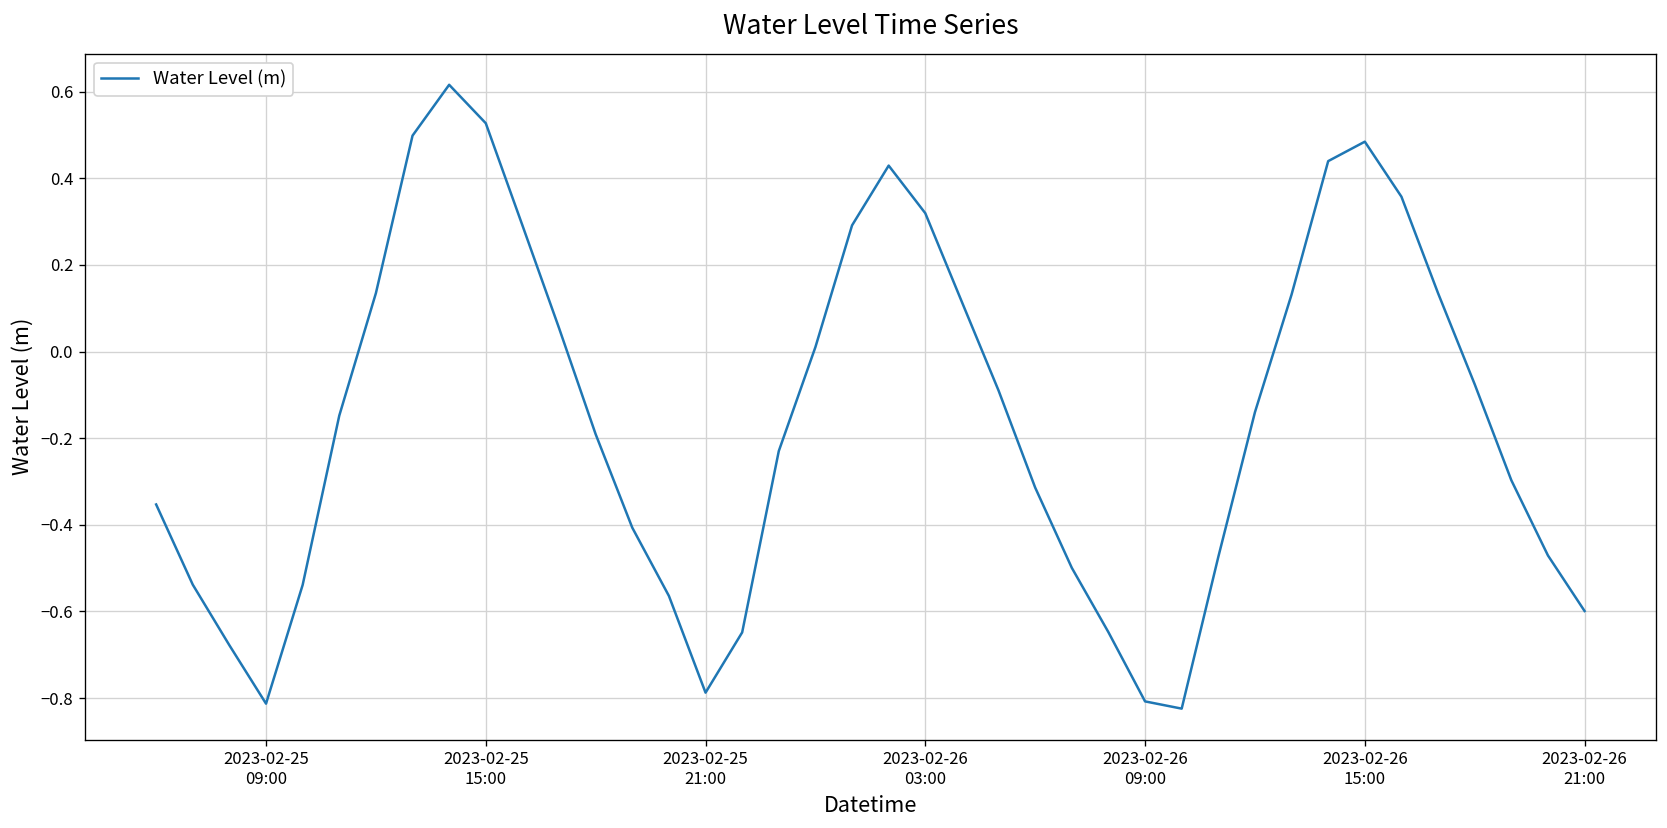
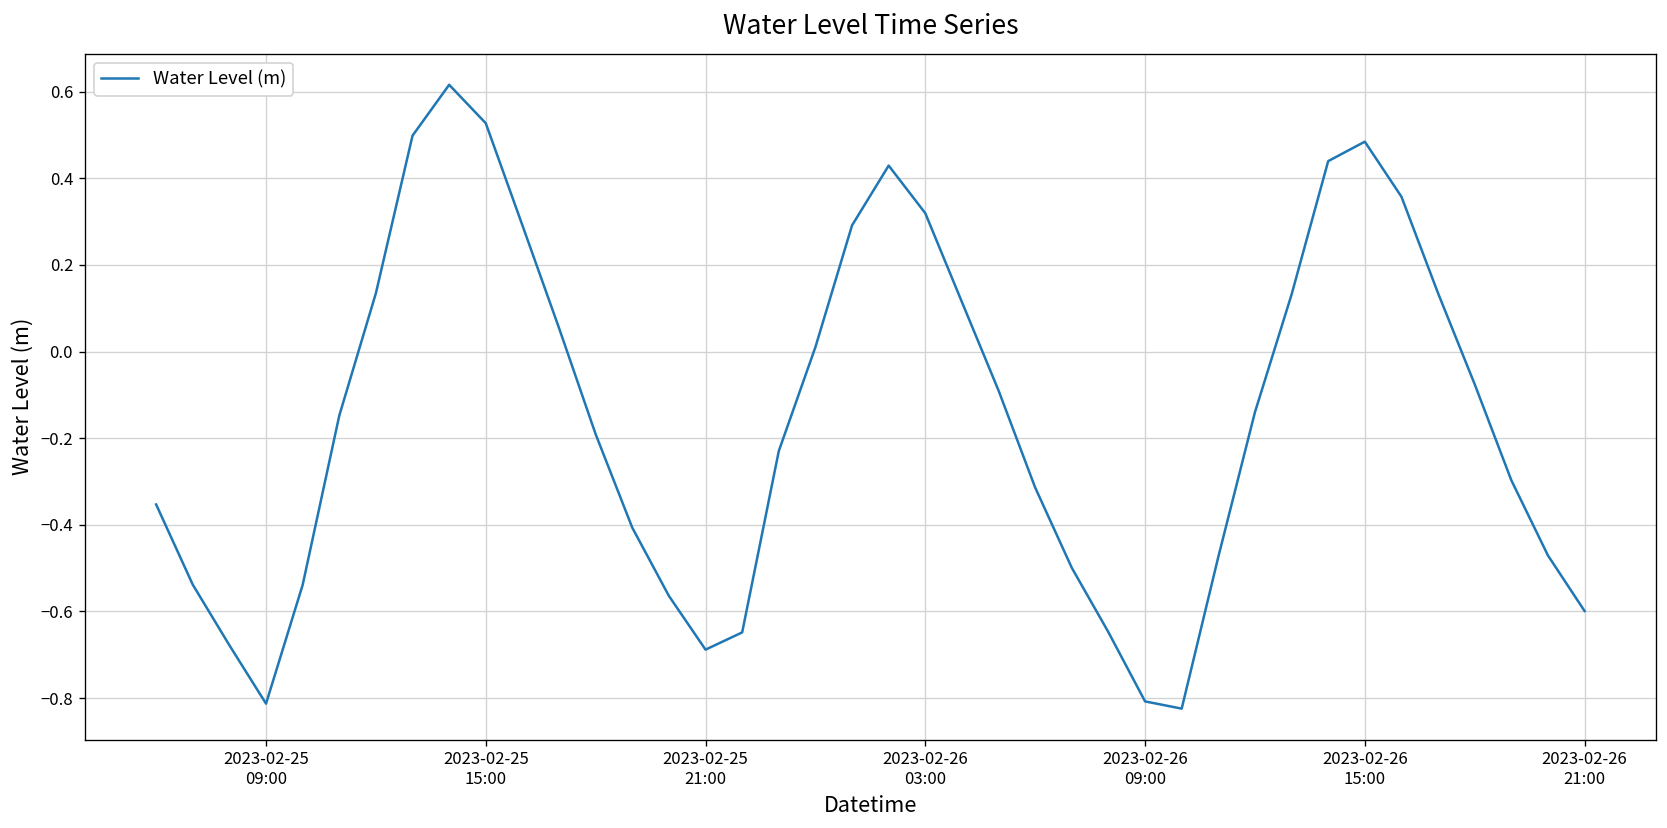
  {
    "2023-02-25 09:00": -0.81,
    "2023-02-25 15:00": 0.53,
-   "2023-02-25 21:00": -0.79,
+   "2023-02-25 21:00": -0.69,
    "2023-02-26 03:00": 0.32,
    "2023-02-26 09:00": -0.81,
    "2023-02-26 15:00": 0.48,
    "2023-02-26 21:00": -0.60
  }
